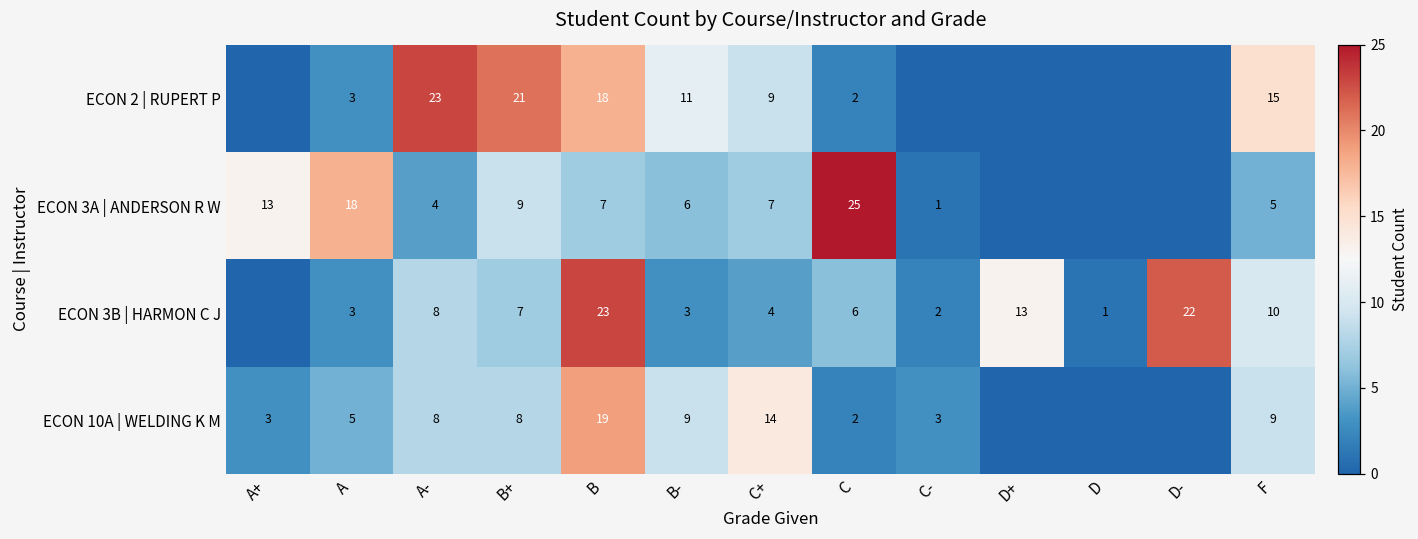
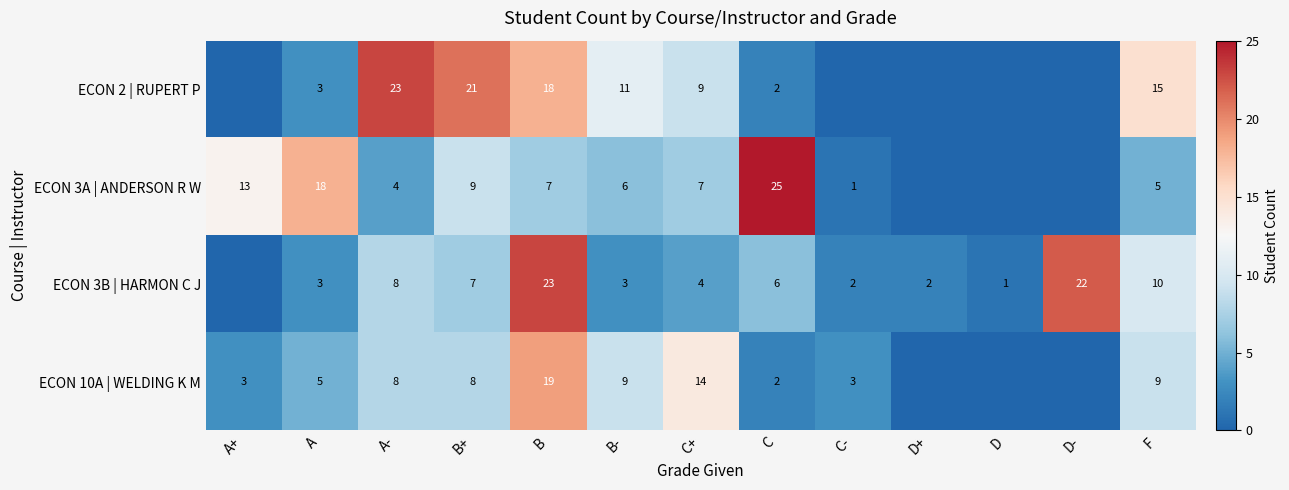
  {
    "ECON 2 | RUPERT P": {
      "A": 3,
      "A-": 23,
      "B+": 21,
      "B": 18,
      "B-": 11,
      "C+": 9,
      "C": 2,
      "F": 15
    },
    "ECON 3A | ANDERSON R W": {
      "A+": 13,
      "A": 18,
      "A-": 4,
      "B+": 9,
      "B": 7,
      "B-": 6,
      "C+": 7,
      "C": 25,
      "C-": 1,
      "F": 5
    },
    "ECON 3B | HARMON C J": {
      "A": 3,
      "A-": 8,
      "B+": 7,
      "B": 23,
      "B-": 3,
      "C+": 4,
      "C": 6,
      "C-": 2,
-     "D+": 13,
+     "D+": 2,
      "D": 1,
      "D-": 22,
      "F": 10
    },
    "ECON 10A | WELDING K M": {
      "A+": 3,
      "A": 5,
      "A-": 8,
      "B+": 8,
      "B": 19,
      "B-": 9,
      "C+": 14,
      "C": 2,
      "C-": 3,
      "F": 9
    }
  }
